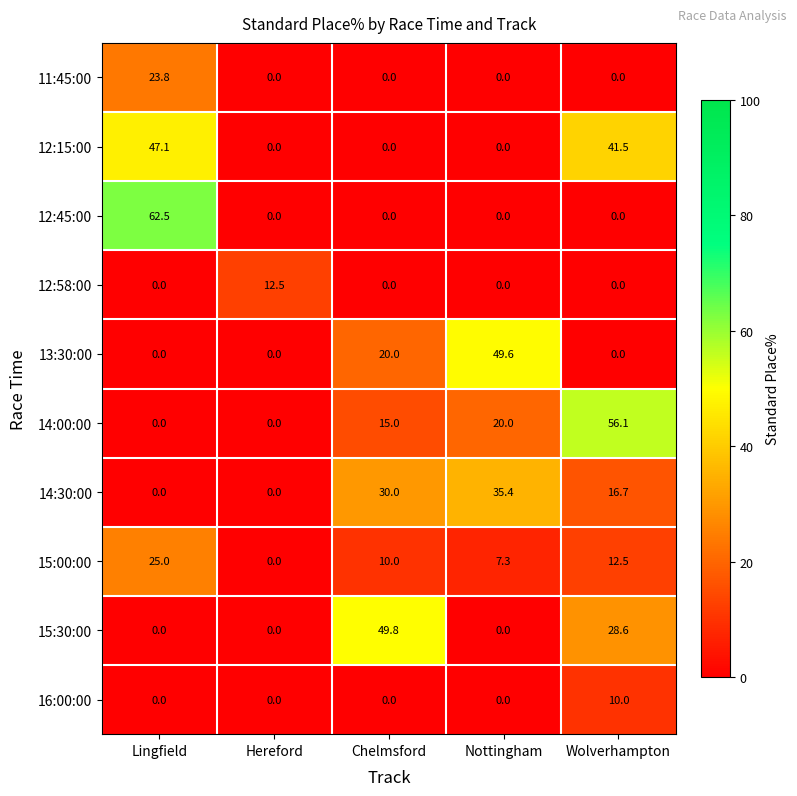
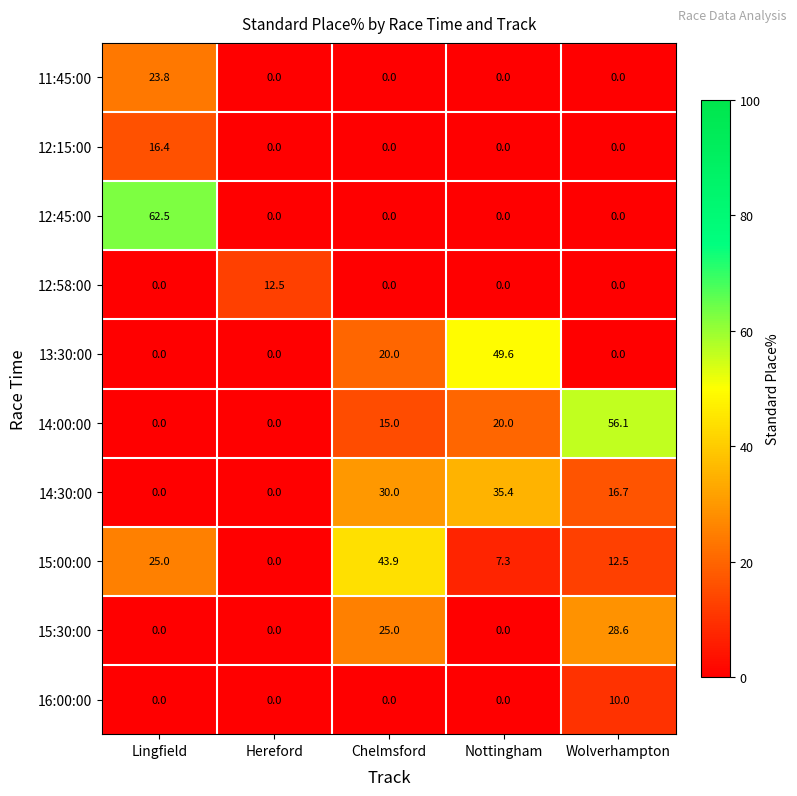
  {
    "11:45:00": {
      "Lingfield": 23.8,
      "Hereford": 0.0,
      "Chelmsford": 0.0,
      "Nottingham": 0.0,
      "Wolverhampton": 0.0
    },
    "12:15:00": {
-     "Lingfield": 47.1,
+     "Lingfield": 16.4,
      "Hereford": 0.0,
      "Chelmsford": 0.0,
      "Nottingham": 0.0,
-     "Wolverhampton": 41.5
+     "Wolverhampton": 0.0
    },
    "12:45:00": {
      "Lingfield": 62.5,
      "Hereford": 0.0,
      "Chelmsford": 0.0,
      "Nottingham": 0.0,
      "Wolverhampton": 0.0
    },
    "12:58:00": {
      "Lingfield": 0.0,
      "Hereford": 12.5,
      "Chelmsford": 0.0,
      "Nottingham": 0.0,
      "Wolverhampton": 0.0
    },
    "13:30:00": {
      "Lingfield": 0.0,
      "Hereford": 0.0,
      "Chelmsford": 20.0,
      "Nottingham": 49.6,
      "Wolverhampton": 0.0
    },
    "14:00:00": {
      "Lingfield": 0.0,
      "Hereford": 0.0,
      "Chelmsford": 15.0,
      "Nottingham": 20.0,
      "Wolverhampton": 56.1
    },
    "14:30:00": {
      "Lingfield": 0.0,
      "Hereford": 0.0,
      "Chelmsford": 30.0,
      "Nottingham": 35.4,
      "Wolverhampton": 16.7
    },
    "15:00:00": {
      "Lingfield": 25.0,
      "Hereford": 0.0,
-     "Chelmsford": 10.0,
+     "Chelmsford": 43.9,
      "Nottingham": 7.3,
      "Wolverhampton": 12.5
    },
    "15:30:00": {
      "Lingfield": 0.0,
      "Hereford": 0.0,
-     "Chelmsford": 49.8,
+     "Chelmsford": 25.0,
      "Nottingham": 0.0,
      "Wolverhampton": 28.6
    },
    "16:00:00": {
      "Lingfield": 0.0,
      "Hereford": 0.0,
      "Chelmsford": 0.0,
      "Nottingham": 0.0,
      "Wolverhampton": 10.0
    }
  }
